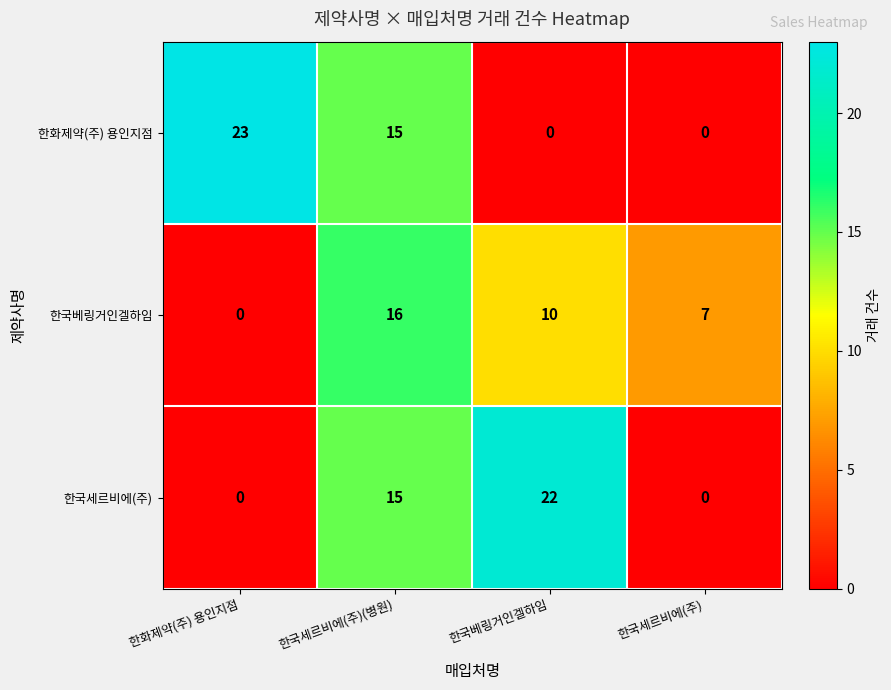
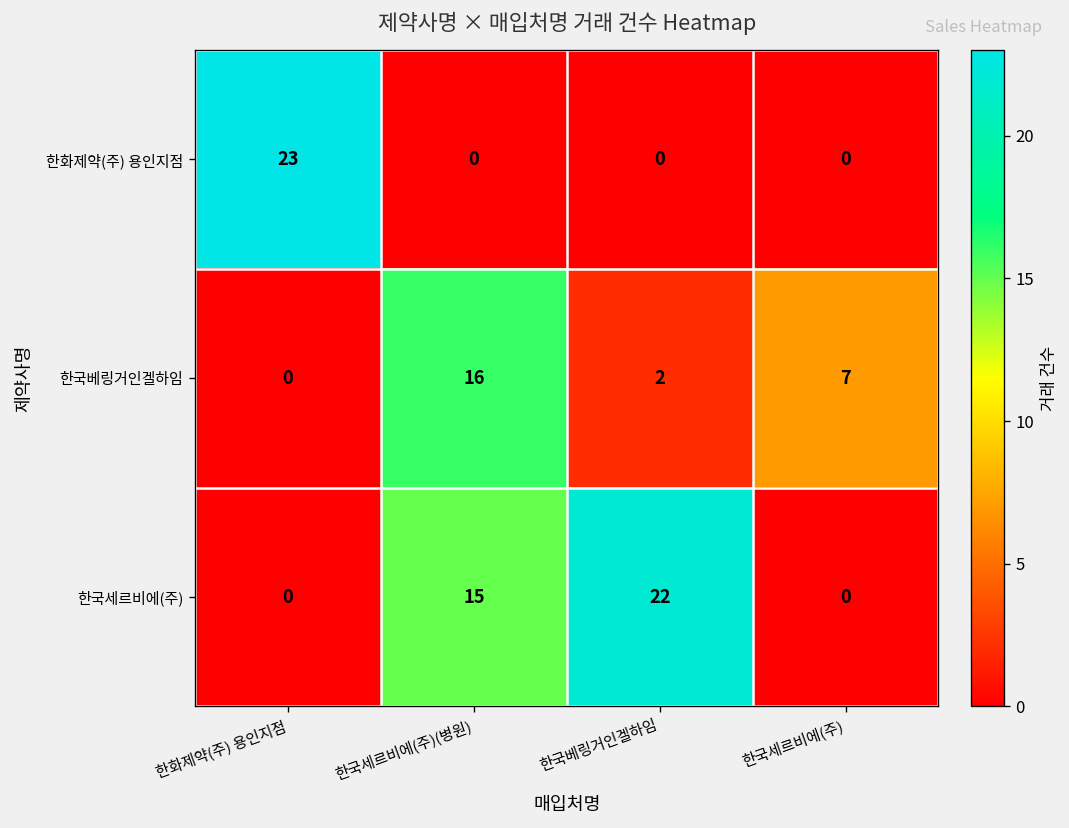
  {
    "한화제약(주) 용인지점": {
      "한화제약(주) 용인지점": 23,
-     "한국세르비에(주)(병원)": 15,
+     "한국세르비에(주)(병원)": 0,
      "한국베링거인겔하임": 0,
      "한국세르비에(주)": 0
    },
    "한국베링거인겔하임": {
      "한화제약(주) 용인지점": 0,
      "한국세르비에(주)(병원)": 16,
-     "한국베링거인겔하임": 10,
+     "한국베링거인겔하임": 2,
      "한국세르비에(주)": 7
    },
    "한국세르비에(주)": {
      "한화제약(주) 용인지점": 0,
      "한국세르비에(주)(병원)": 15,
      "한국베링거인겔하임": 22,
      "한국세르비에(주)": 0
    }
  }
